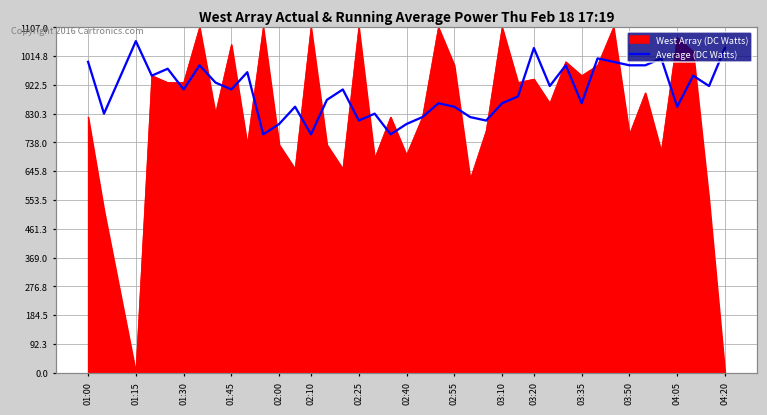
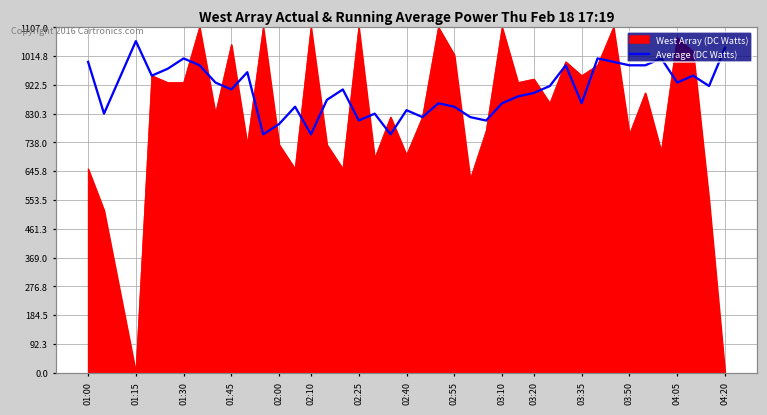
  {
    "West Array (DC Watts)": {
-     "01:00": 820,
+     "01:00": 650,
      "01:15": 0,
      "01:30": 930,
      "01:45": 1050,
      "02:00": 730,
      "02:10": 1110,
      "02:25": 1110,
      "02:40": 700,
-     "02:55": 990,
+     "02:55": 1020,
      "03:10": 1110,
      "03:20": 940,
      "03:35": 950,
      "03:50": 760,
      "04:20": 0
    },
    "Average (DC Watts)": {
      "01:00": 1000,
      "01:15": 1060,
-     "01:30": 910,
+     "01:30": 1010,
      "01:45": 910,
      "02:00": 800,
      "02:10": 760,
      "02:25": 810,
-     "02:40": 800,
+     "02:40": 840,
      "02:55": 850,
      "03:10": 860,
-     "03:20": 1040,
+     "03:20": 900,
      "03:35": 860,
      "03:50": 990,
-     "04:05": 850
+     "04:05": 930
    }
  }
